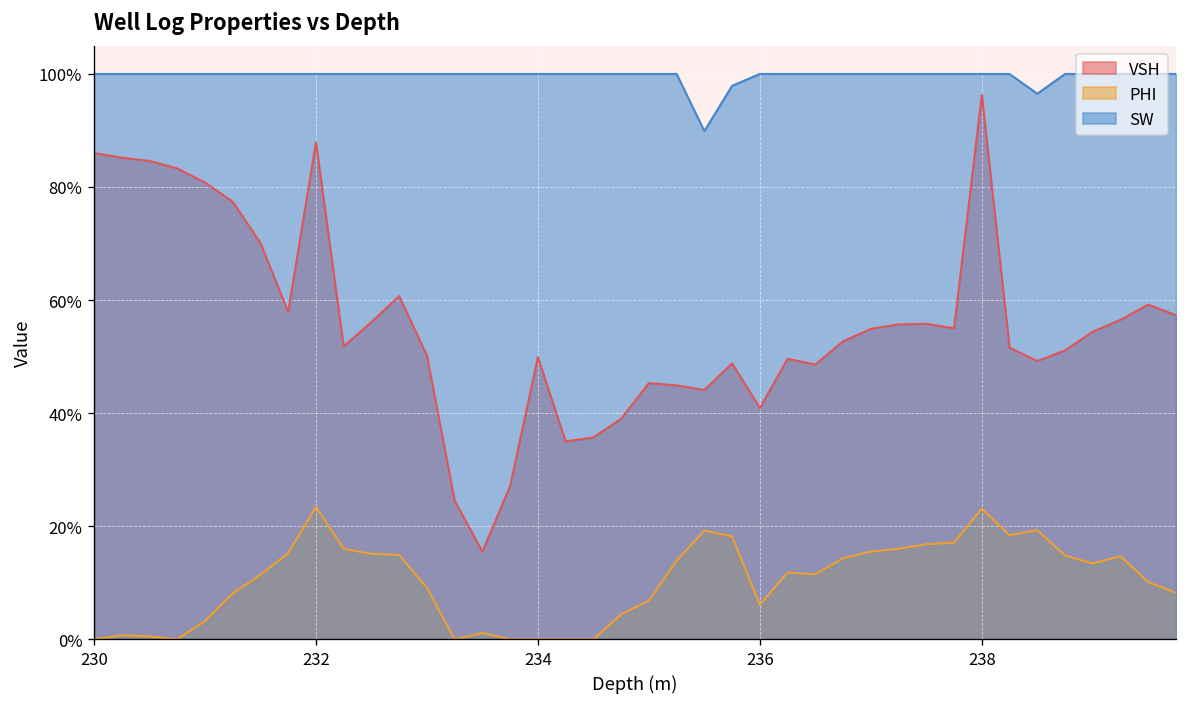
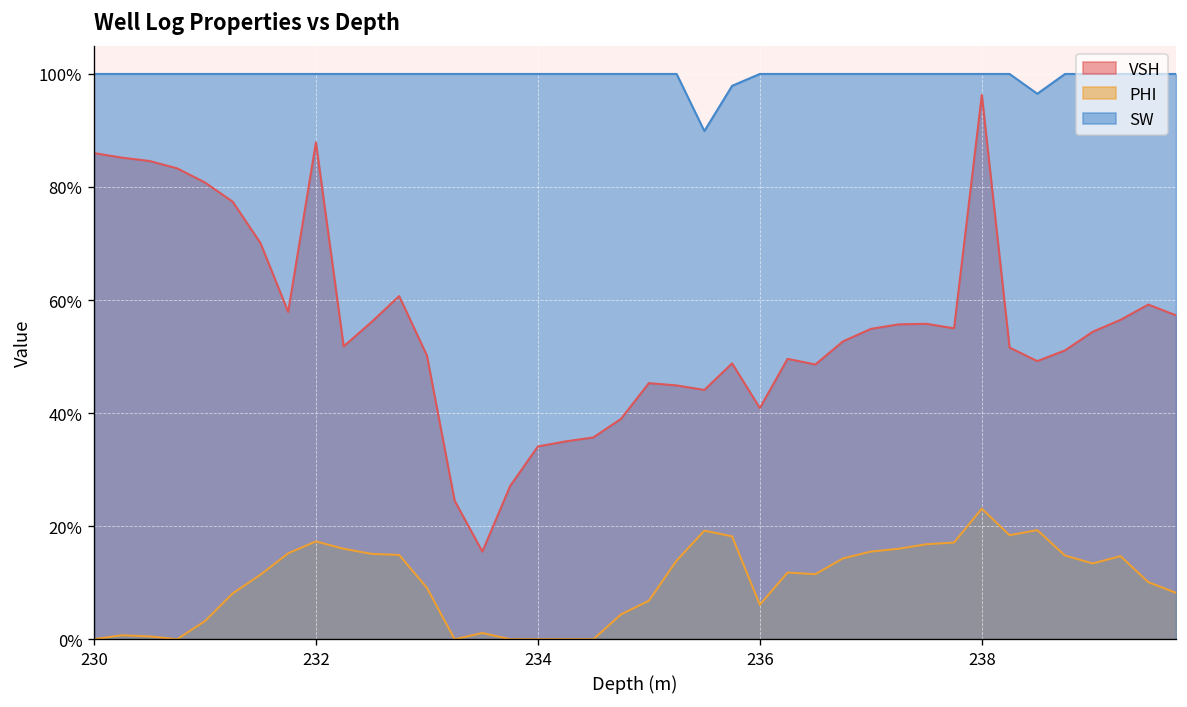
  {
    "VSH": {
      "230": "86%",
      "232": "88%",
-     "234": "50%",
+     "234": "34%",
      "236": "41%",
      "238": "96%"
    },
    "PHI": {
      "230": "0%",
-     "232": "23%",
+     "232": "17%",
      "234": "0%",
      "236": "6%",
      "238": "23%"
    },
    "SW": {
      "230": "100%",
      "232": "100%",
      "234": "100%",
      "236": "100%",
      "238": "100%"
    }
  }
